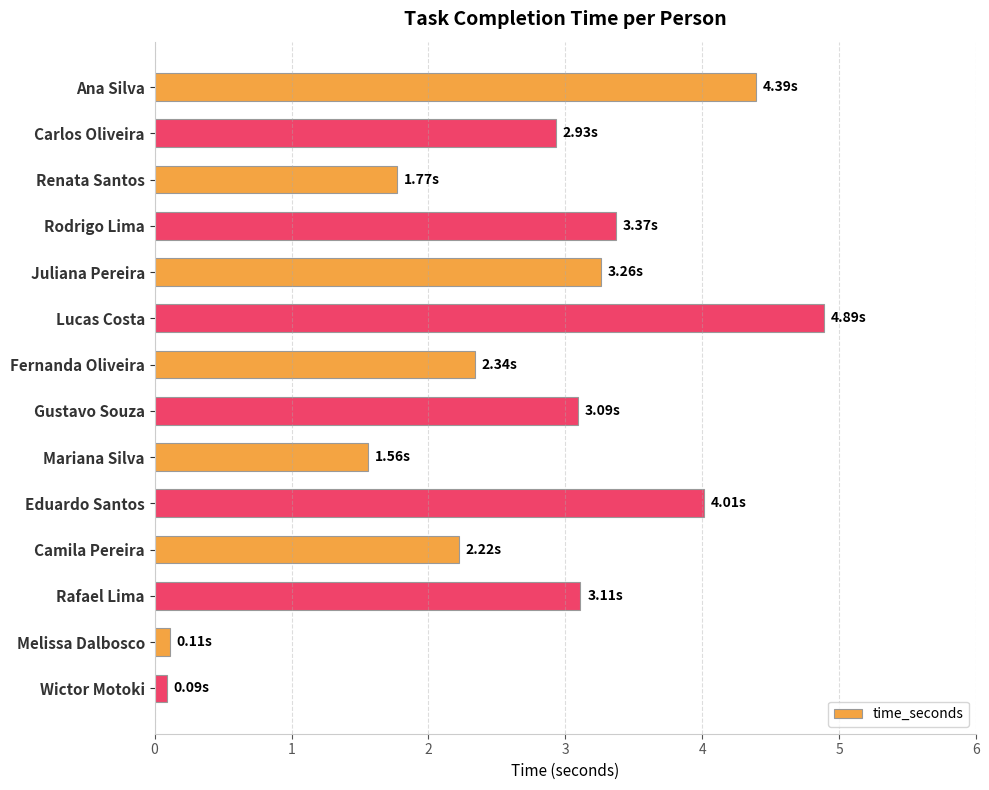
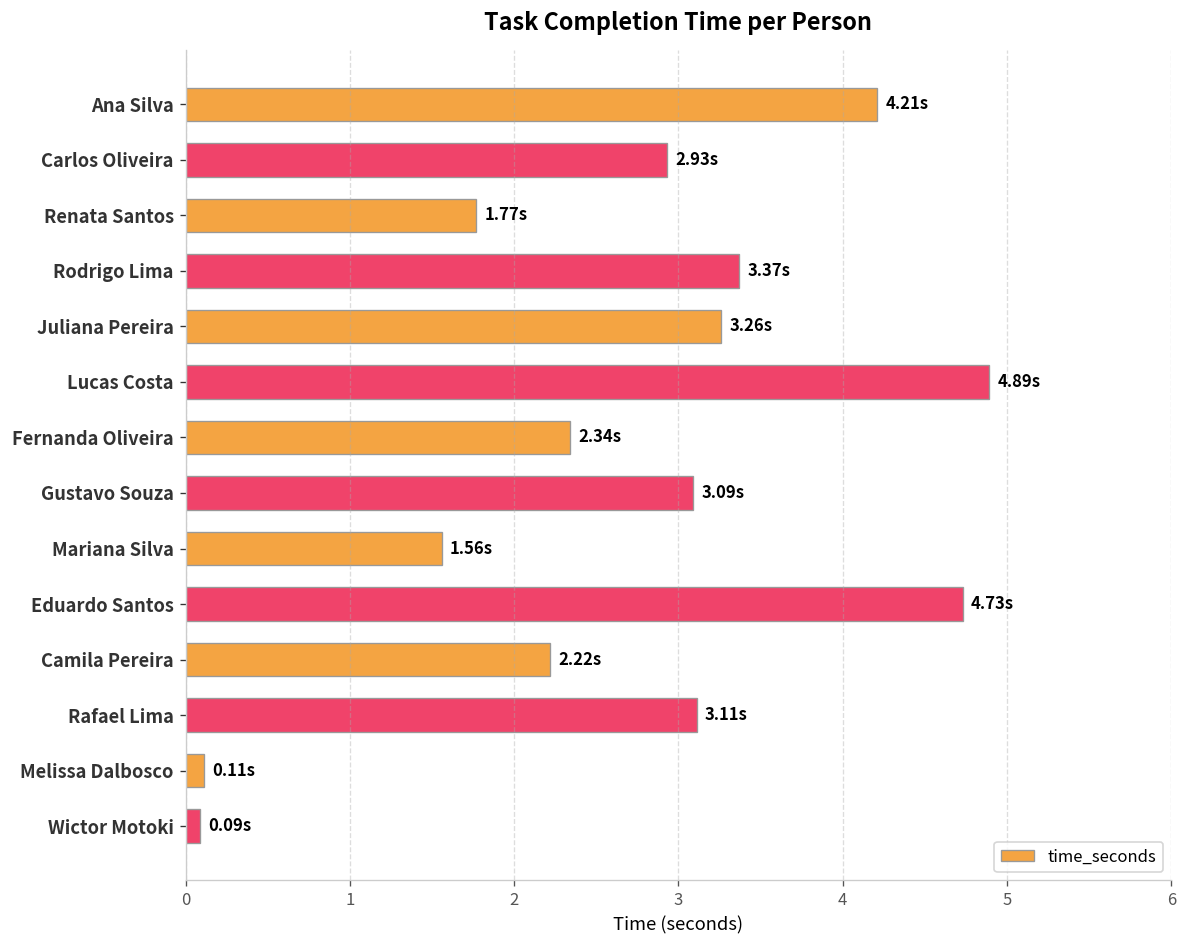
  {
-   "Ana Silva": "4.39s",
+   "Ana Silva": "4.21s",
    "Carlos Oliveira": "2.93s",
    "Renata Santos": "1.77s",
    "Rodrigo Lima": "3.37s",
    "Juliana Pereira": "3.26s",
    "Lucas Costa": "4.89s",
    "Fernanda Oliveira": "2.34s",
    "Gustavo Souza": "3.09s",
    "Mariana Silva": "1.56s",
-   "Eduardo Santos": "4.01s",
+   "Eduardo Santos": "4.73s",
    "Camila Pereira": "2.22s",
    "Rafael Lima": "3.11s",
    "Melissa Dalbosco": "0.11s",
    "Wictor Motoki": "0.09s"
  }
